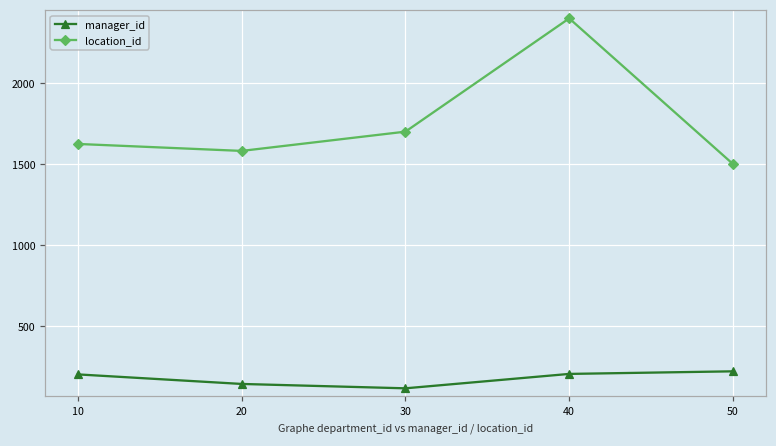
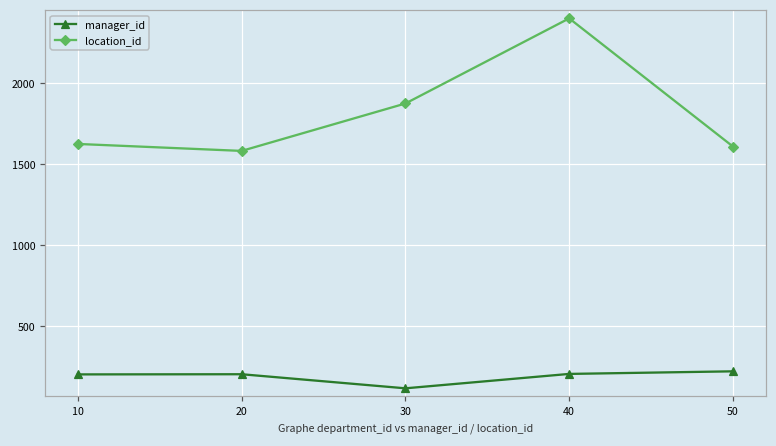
  {
    "manager_id": {
      "10": 200,
-     "20": 140,
+     "20": 200,
      "30": 110,
      "40": 200,
      "50": 220
    },
    "location_id": {
      "10": 1620,
      "20": 1580,
-     "30": 1700,
+     "30": 1870,
      "40": 2400,
-     "50": 1500
+     "50": 1610
    }
  }
